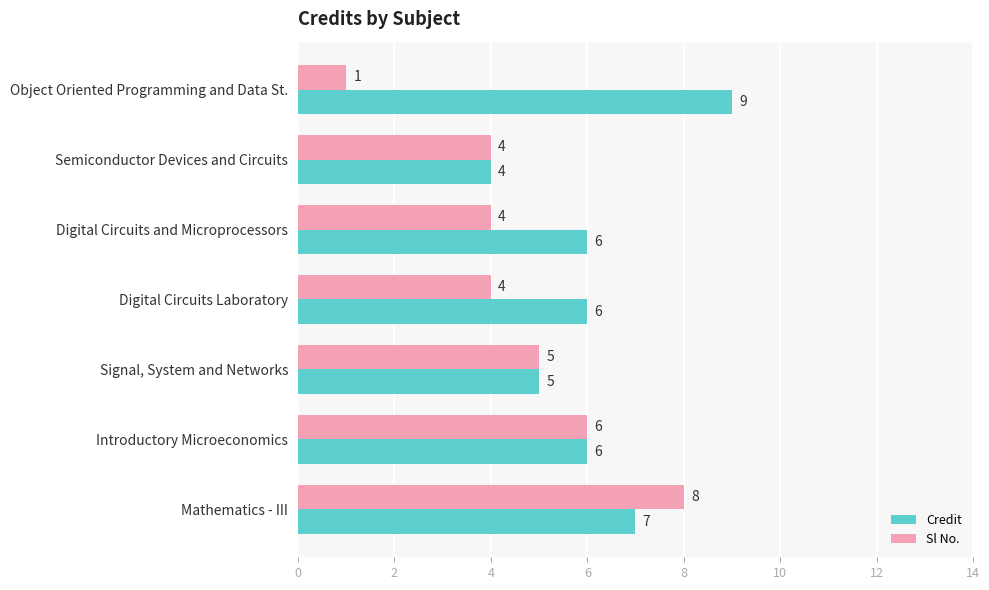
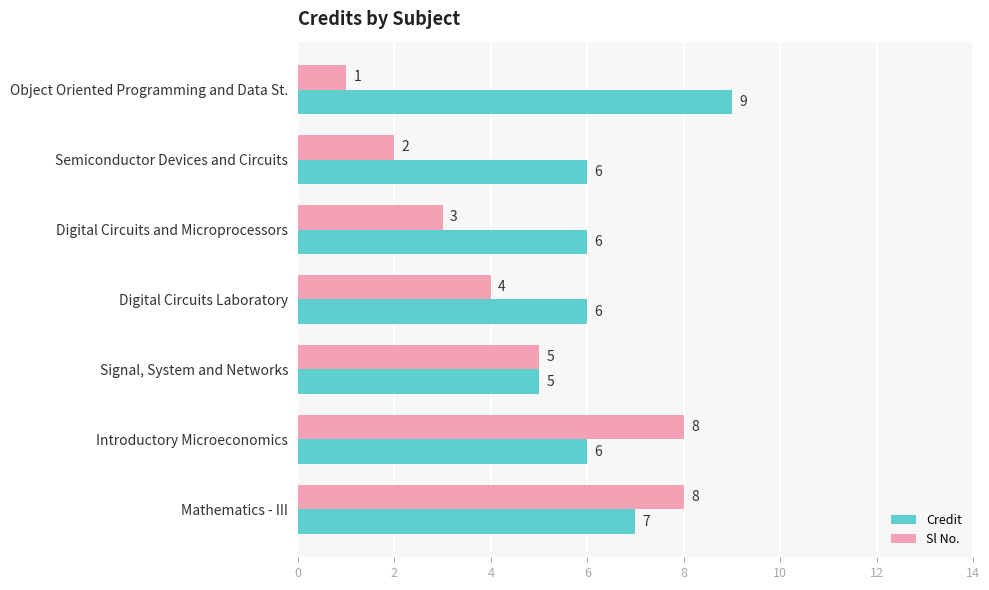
  {
    "Credit": {
      "Object Oriented Programming and Data St.": 9,
-     "Semiconductor Devices and Circuits": 4,
+     "Semiconductor Devices and Circuits": 6,
      "Digital Circuits and Microprocessors": 6,
      "Digital Circuits Laboratory": 6,
      "Signal, System and Networks": 5,
      "Introductory Microeconomics": 6,
      "Mathematics - III": 7
    },
    "Sl No.": {
      "Object Oriented Programming and Data St.": 1,
-     "Semiconductor Devices and Circuits": 4,
-     "Digital Circuits and Microprocessors": 4,
+     "Semiconductor Devices and Circuits": 2,
+     "Digital Circuits and Microprocessors": 3,
      "Digital Circuits Laboratory": 4,
      "Signal, System and Networks": 5,
-     "Introductory Microeconomics": 6,
+     "Introductory Microeconomics": 8,
      "Mathematics - III": 8
    }
  }
